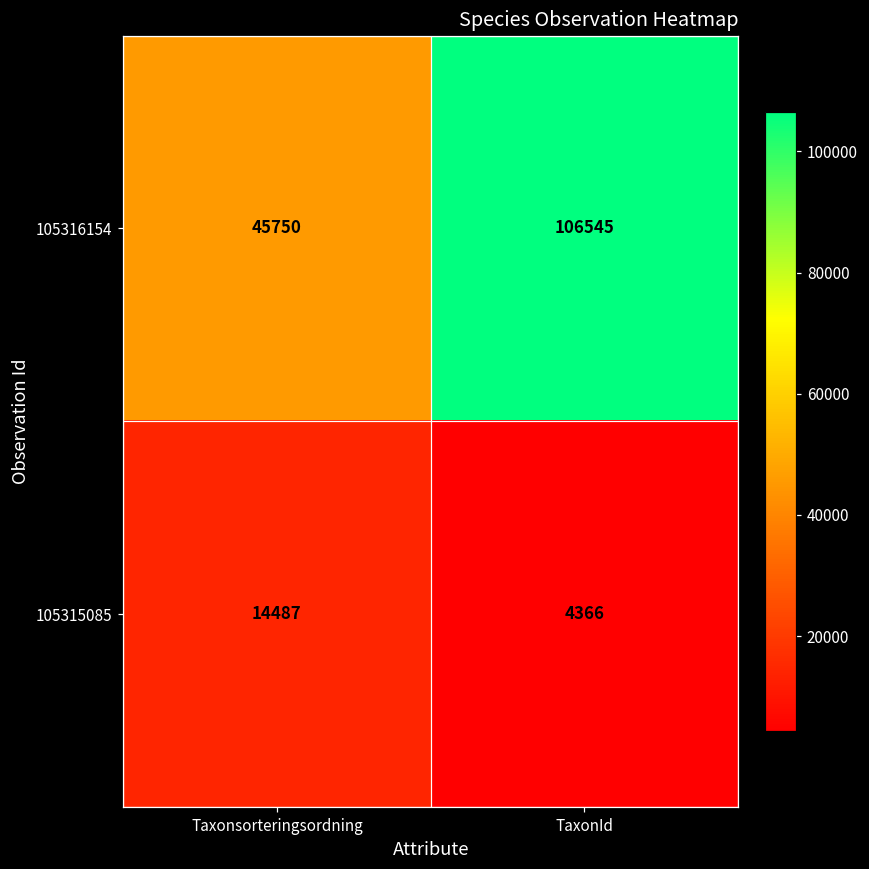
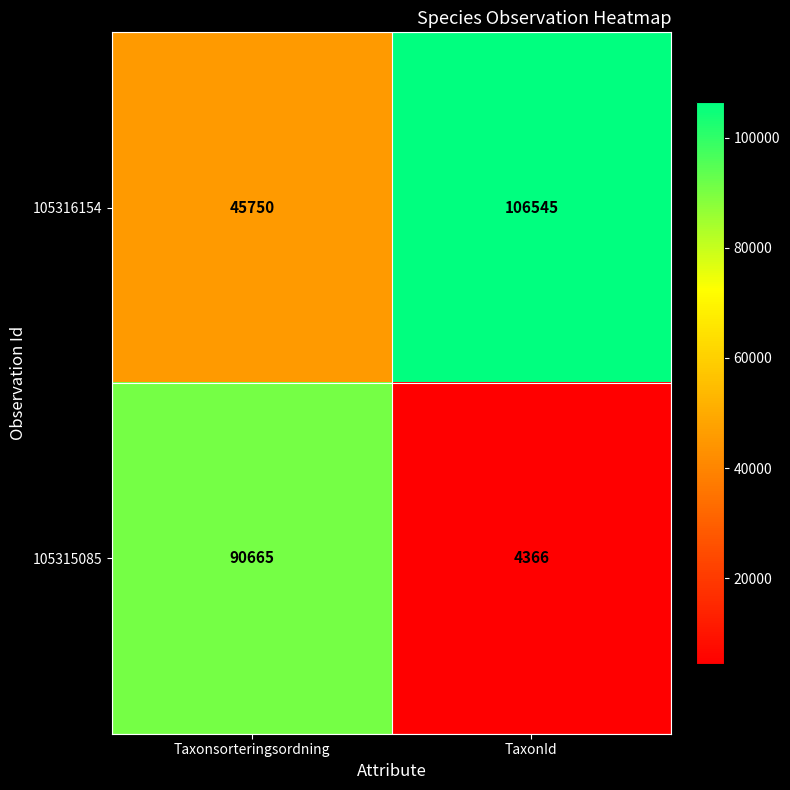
  {
    "105316154": {
      "Taxonsorteringsordning": 45750,
      "TaxonId": 106545
    },
    "105315085": {
-     "Taxonsorteringsordning": 14487,
+     "Taxonsorteringsordning": 90665,
      "TaxonId": 4366
    }
  }
